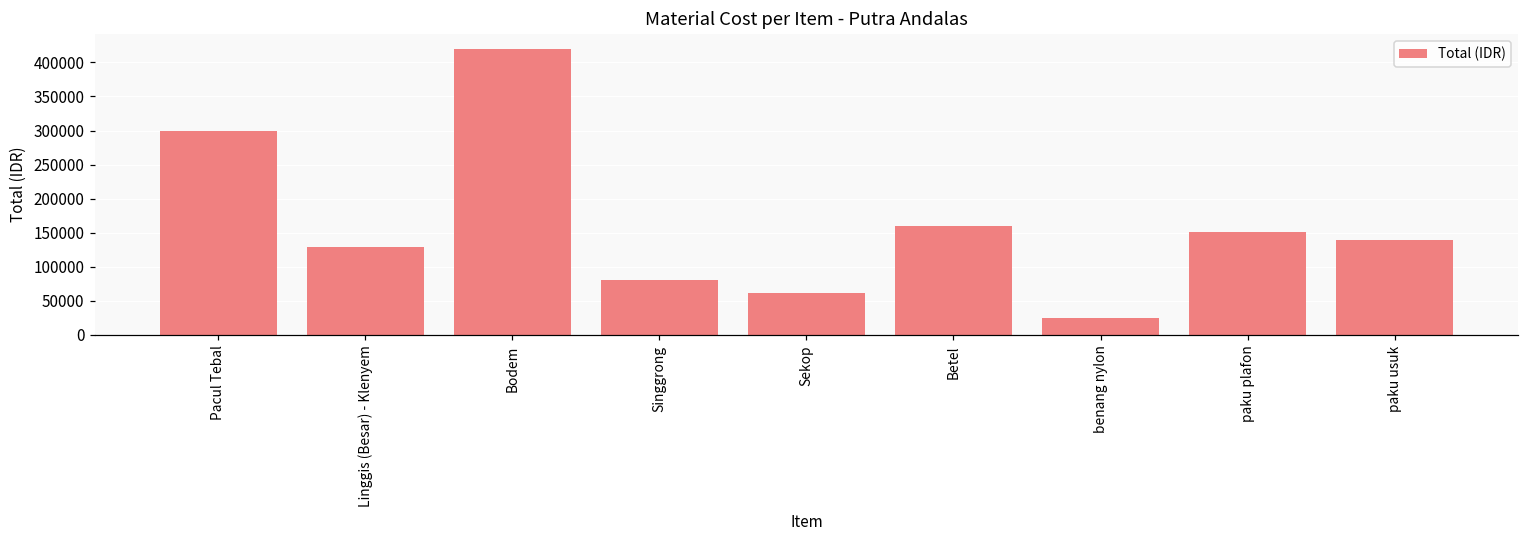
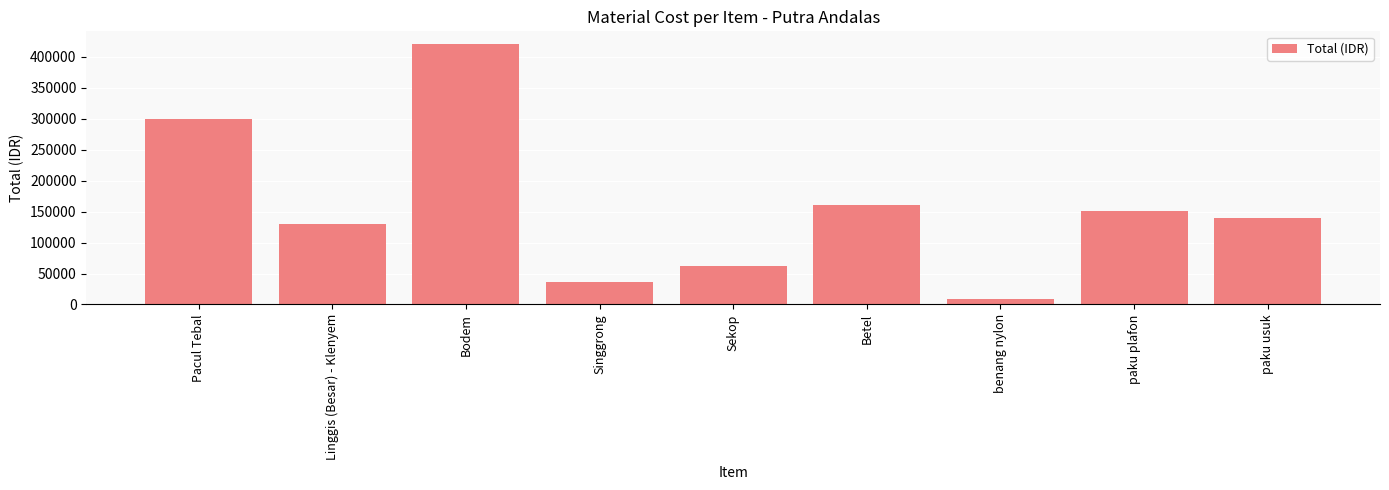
  {
    "Pacul Tebal": 300000,
    "Linggis (Besar) - Klenyem": 130000,
    "Bodem": 420000,
-   "Singgrong": 80000,
+   "Singgrong": 40000,
    "Sekop": 60000,
    "Betel": 160000,
-   "benang nylon": 30000,
+   "benang nylon": 10000,
    "paku plafon": 150000,
    "paku usuk": 140000
  }
